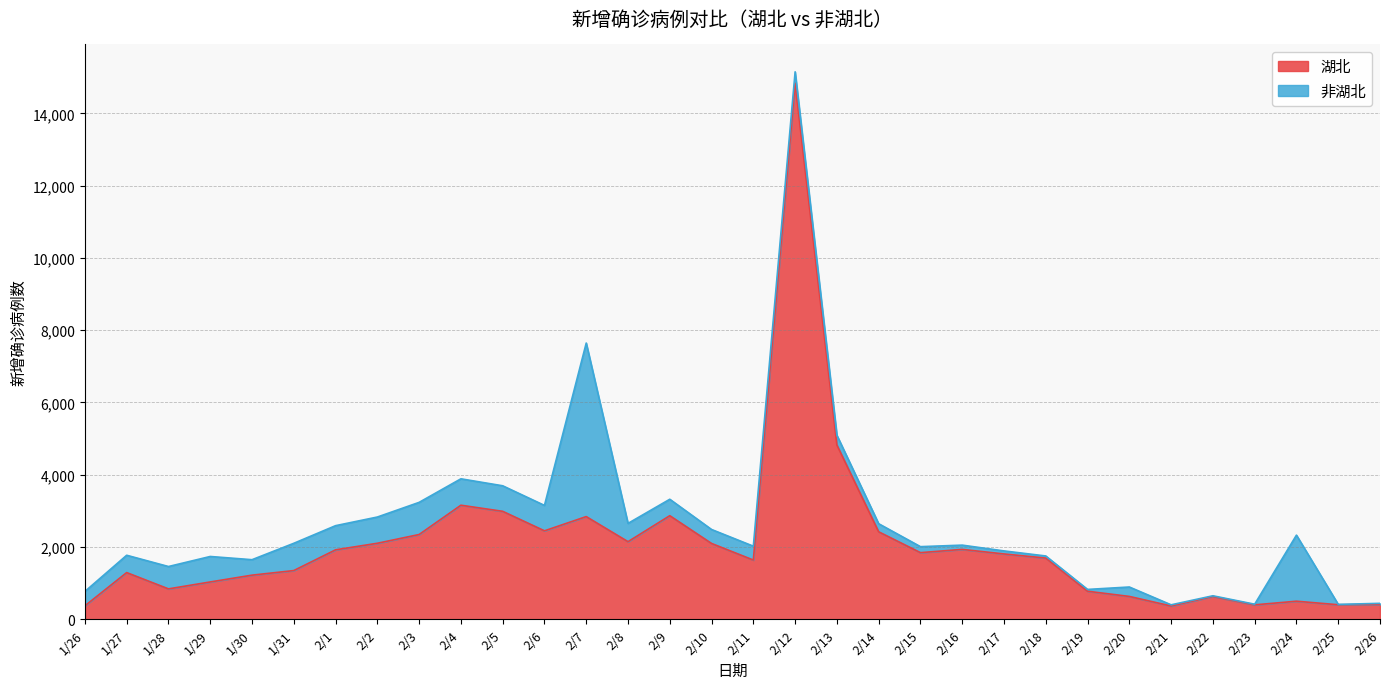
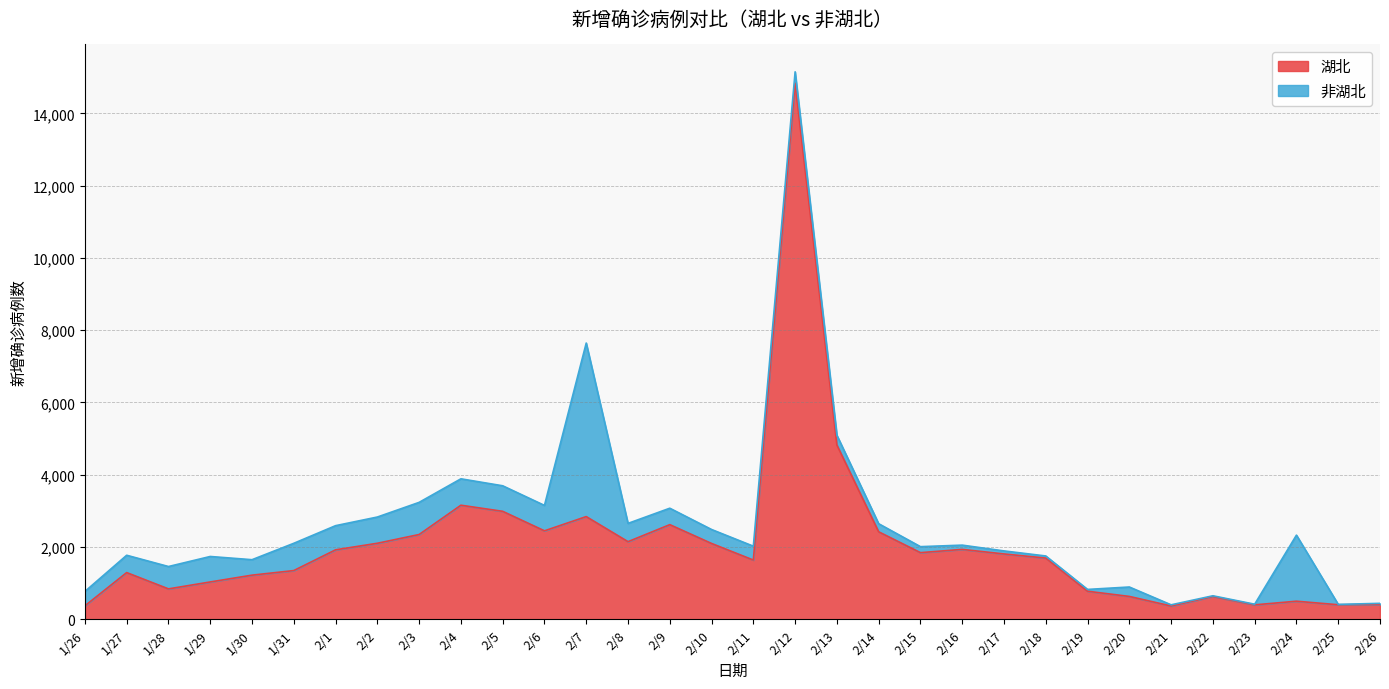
  {
    "湖北": {
      "1/26": "400",
      "1/27": "1,300",
      "1/28": "800",
      "1/29": "1,000",
      "1/30": "1,200",
      "1/31": "1,300",
      "2/1": "1,900",
      "2/2": "2,100",
      "2/3": "2,300",
      "2/4": "3,200",
      "2/5": "3,000",
      "2/6": "2,400",
      "2/7": "2,800",
      "2/8": "2,100",
-     "2/9": "2,900",
+     "2/9": "2,600",
      "2/10": "2,100",
      "2/11": "1,600",
      "2/12": "14,800",
      "2/13": "4,800",
      "2/14": "2,400",
      "2/15": "1,800",
      "2/16": "1,900",
      "2/17": "1,800",
      "2/20": "600",
      "2/24": "500"
    },
    "非湖北": {
      "1/26": "400",
      "1/27": "500",
      "1/28": "600",
      "1/29": "700",
      "1/30": "400",
      "1/31": "800",
      "2/1": "700",
      "2/2": "700",
      "2/3": "900",
      "2/4": "700",
      "2/5": "700",
      "2/6": "700",
      "2/7": "4,800",
      "2/8": "500",
      "2/9": "500",
      "2/10": "400",
      "2/11": "400",
      "2/12": "300",
      "2/13": "300",
      "2/14": "200",
      "2/15": "200",
      "2/16": "100",
      "2/17": "100",
      "2/20": "300",
      "2/24": "1,800"
    }
  }
